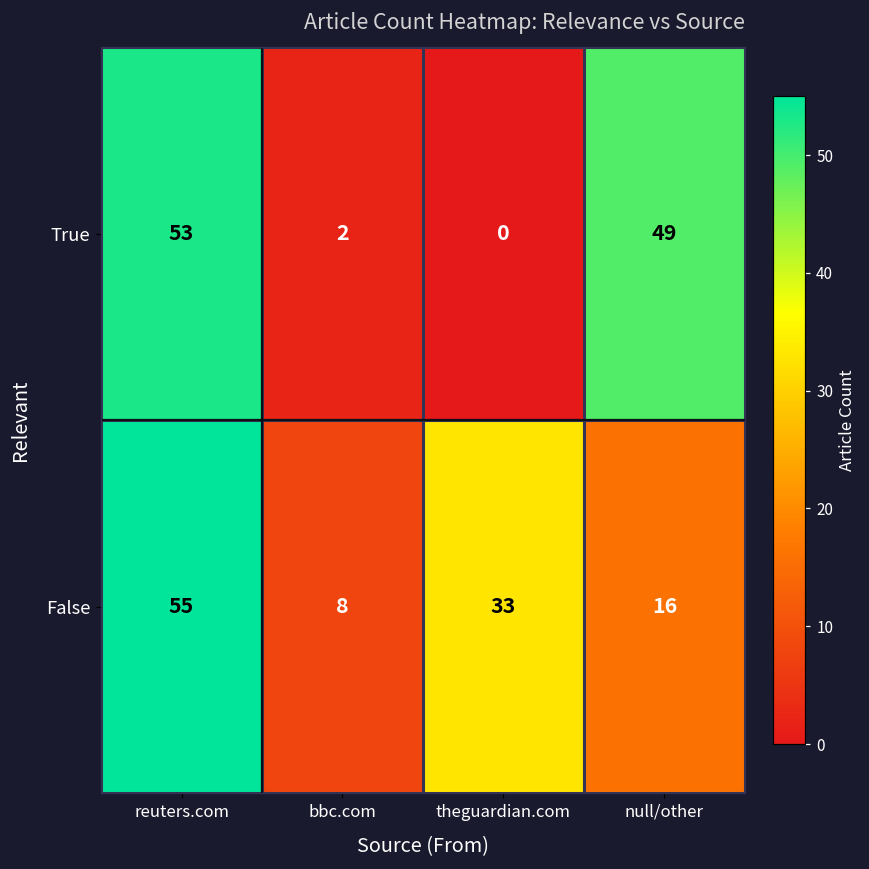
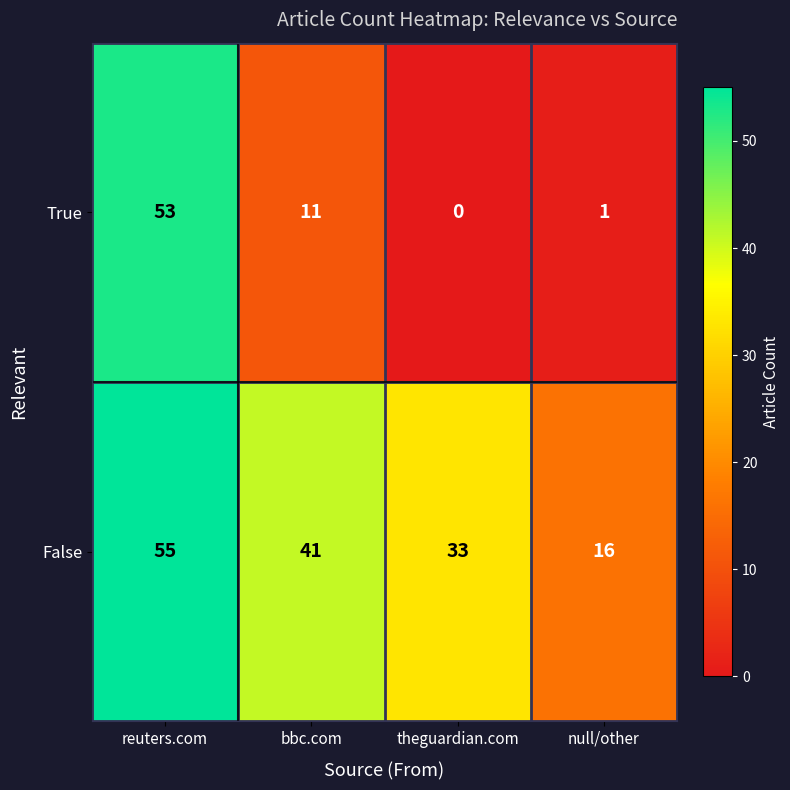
  {
    "True": {
      "reuters.com": 53,
-     "bbc.com": 2,
+     "bbc.com": 11,
      "theguardian.com": 0,
-     "null/other": 49
+     "null/other": 1
    },
    "False": {
      "reuters.com": 55,
-     "bbc.com": 8,
+     "bbc.com": 41,
      "theguardian.com": 33,
      "null/other": 16
    }
  }
